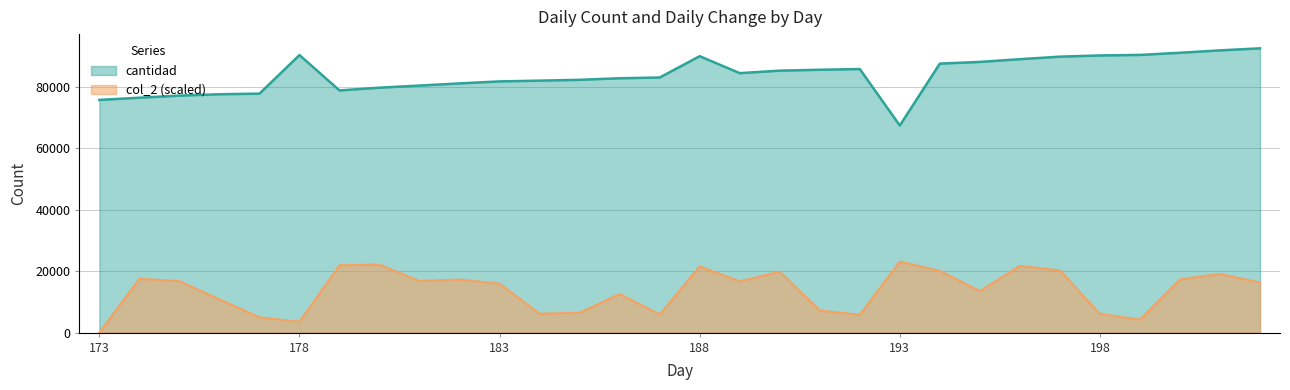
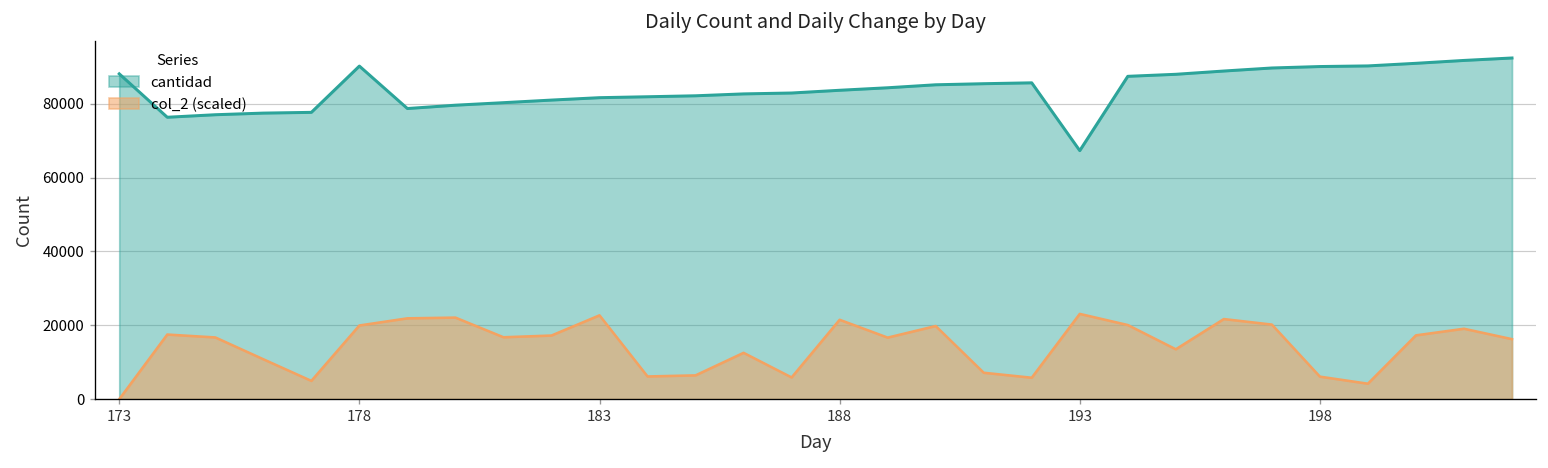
  {
    "cantidad": {
-     "173": 76000,
+     "173": 88000,
      "178": 90000,
      "183": 82000,
-     "188": 90000,
+     "188": 84000,
      "193": 67000,
      "198": 90000
    },
    "col_2 (scaled)": {
      "173": 0,
-     "178": 4000,
-     "183": 16000,
+     "178": 20000,
+     "183": 23000,
      "188": 22000,
      "193": 23000,
      "198": 6000
    }
  }
